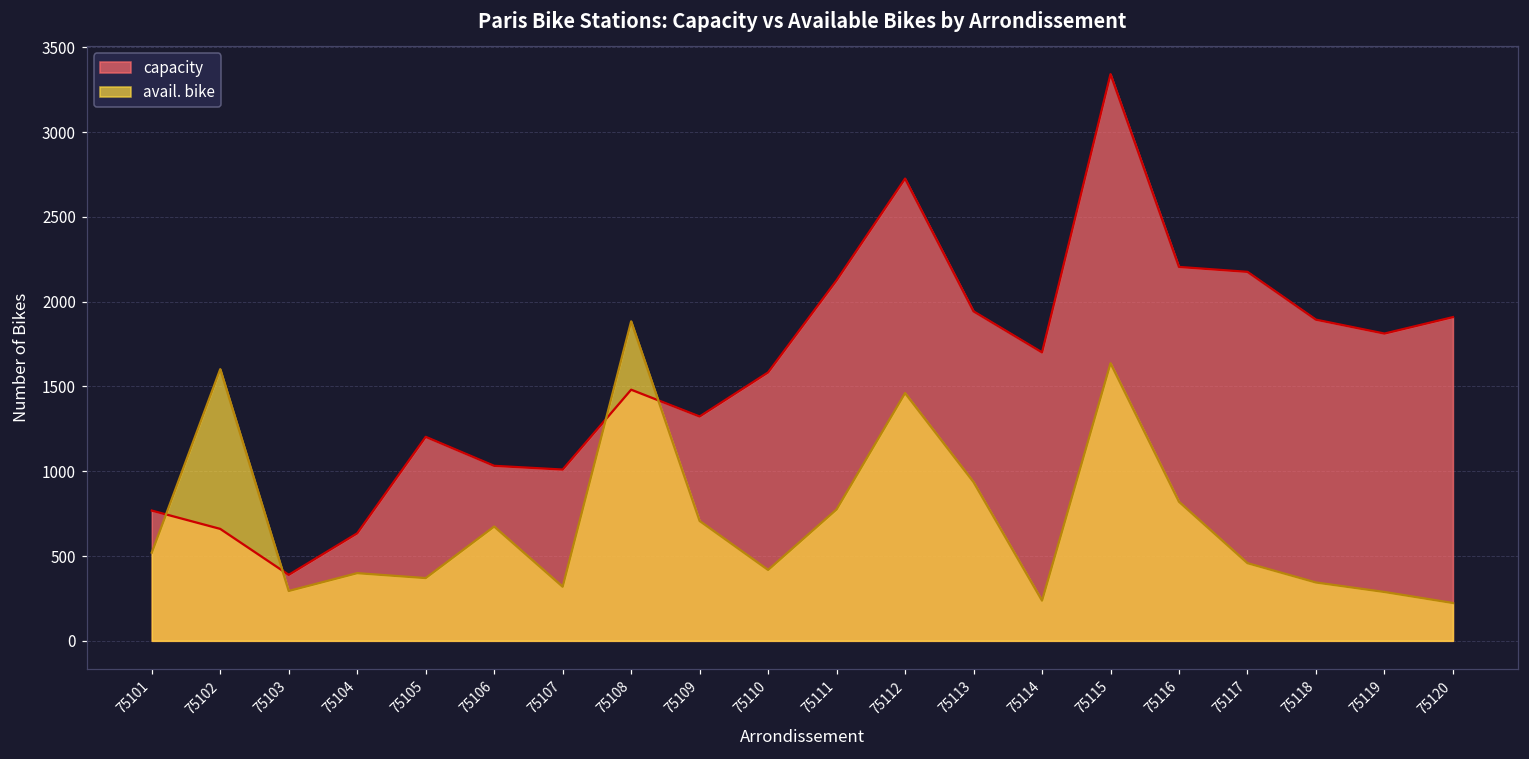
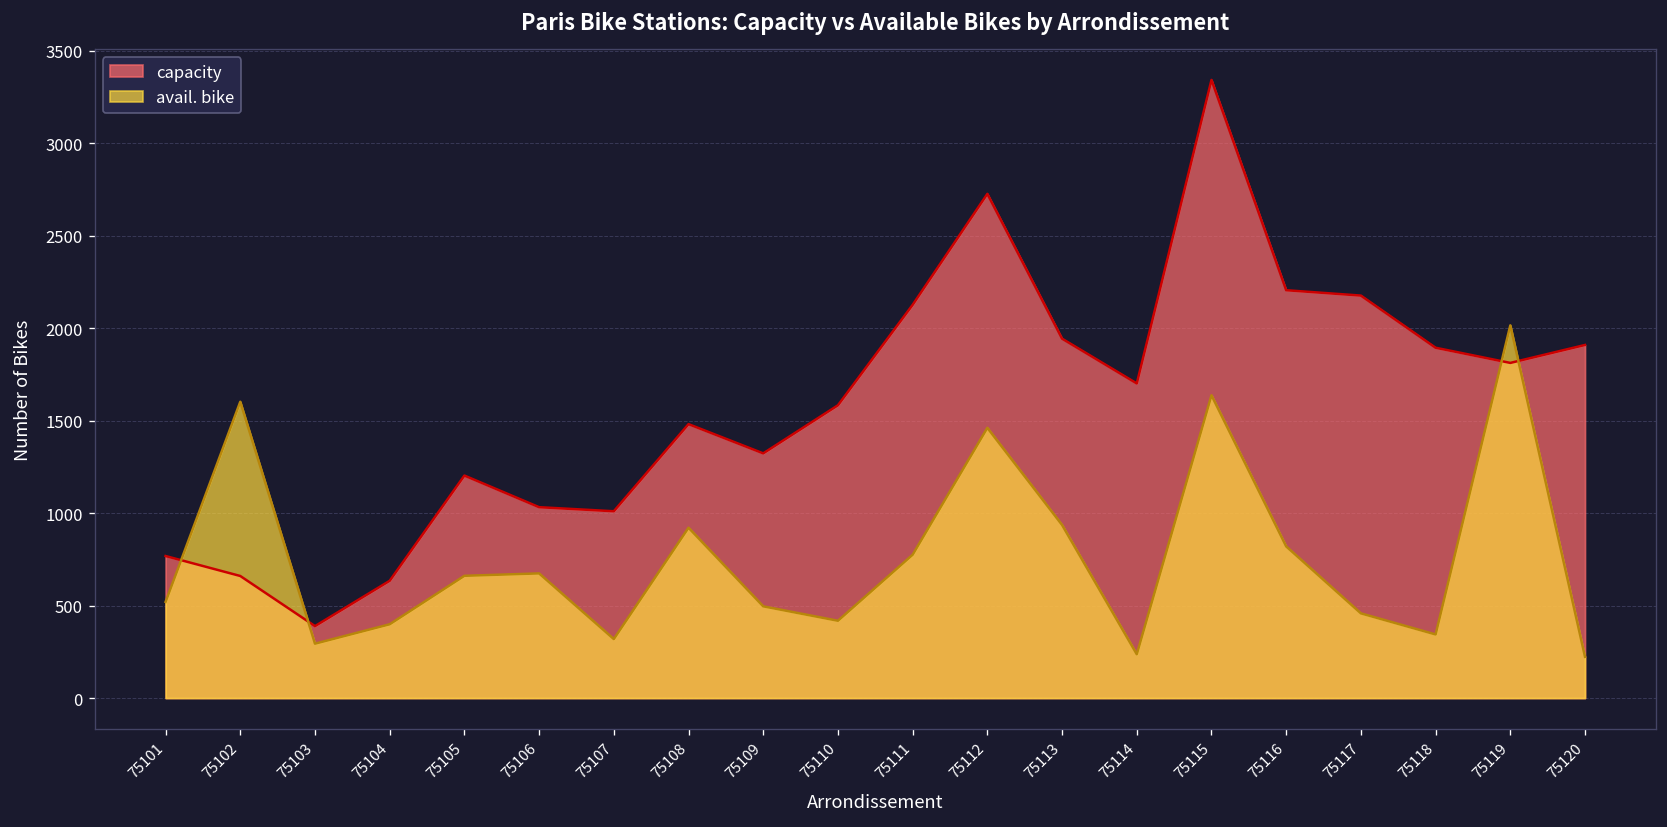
  {
    "capacity": {
      "75101": 770,
      "75102": 660,
      "75103": 390,
      "75104": 630,
      "75105": 1200,
      "75106": 1030,
      "75107": 1010,
      "75108": 1480,
      "75109": 1320,
      "75110": 1580,
      "75111": 2130,
      "75112": 2730,
      "75113": 1940,
      "75114": 1700,
      "75115": 3340,
      "75116": 2210,
      "75117": 2180,
      "75118": 1890,
      "75119": 1810,
      "75120": 1910
    },
    "avail. bike": {
      "75101": 520,
      "75102": 1600,
      "75103": 290,
      "75104": 400,
-     "75105": 370,
+     "75105": 660,
      "75106": 670,
      "75107": 320,
-     "75108": 1880,
-     "75109": 710,
+     "75108": 920,
+     "75109": 500,
      "75110": 420,
      "75111": 780,
      "75112": 1460,
      "75113": 940,
      "75114": 240,
      "75115": 1640,
      "75116": 820,
      "75117": 460,
      "75118": 340,
-     "75119": 290,
+     "75119": 2020,
      "75120": 220
    }
  }
